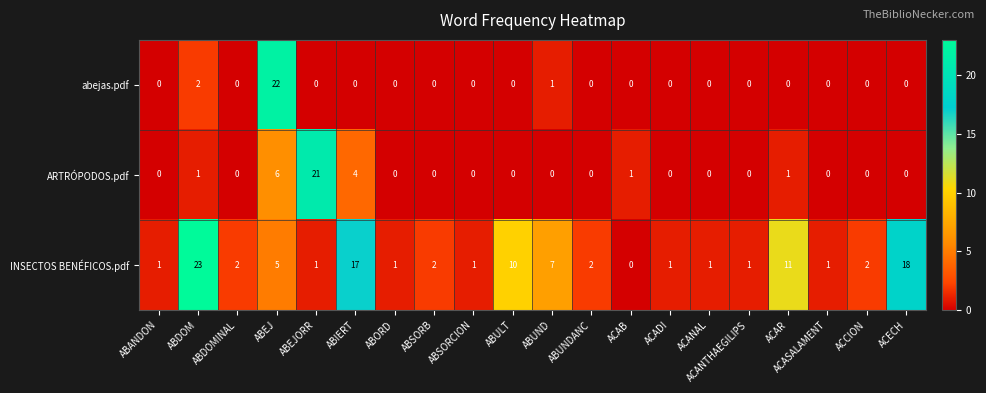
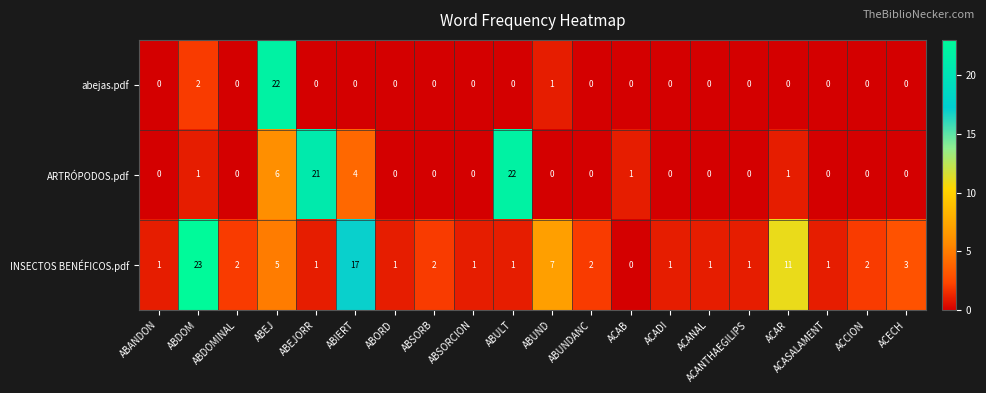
  {
    "abejas.pdf": {
      "ABANDON": 0,
      "ABDOM": 2,
      "ABDOMINAL": 0,
      "ABEJ": 22,
      "ABEJORR": 0,
      "ABIERT": 0,
      "ABORD": 0,
      "ABSORB": 0,
      "ABSORCION": 0,
      "ABULT": 0,
      "ABUND": 1,
      "ABUNDANC": 0,
      "ACAB": 0,
      "ACADI": 0,
      "ACANAL": 0,
      "ACANTHAEGILIPS": 0,
      "ACAR": 0,
      "ACASALAMENT": 0,
      "ACCION": 0,
      "ACECH": 0
    },
    "ARTRÓPODOS.pdf": {
      "ABANDON": 0,
      "ABDOM": 1,
      "ABDOMINAL": 0,
      "ABEJ": 6,
      "ABEJORR": 21,
      "ABIERT": 4,
      "ABORD": 0,
      "ABSORB": 0,
      "ABSORCION": 0,
-     "ABULT": 0,
+     "ABULT": 22,
      "ABUND": 0,
      "ABUNDANC": 0,
      "ACAB": 1,
      "ACADI": 0,
      "ACANAL": 0,
      "ACANTHAEGILIPS": 0,
      "ACAR": 1,
      "ACASALAMENT": 0,
      "ACCION": 0,
      "ACECH": 0
    },
    "INSECTOS BENÉFICOS.pdf": {
      "ABANDON": 1,
      "ABDOM": 23,
      "ABDOMINAL": 2,
      "ABEJ": 5,
      "ABEJORR": 1,
      "ABIERT": 17,
      "ABORD": 1,
      "ABSORB": 2,
      "ABSORCION": 1,
-     "ABULT": 10,
+     "ABULT": 1,
      "ABUND": 7,
      "ABUNDANC": 2,
      "ACAB": 0,
      "ACADI": 1,
      "ACANAL": 1,
      "ACANTHAEGILIPS": 1,
      "ACAR": 11,
      "ACASALAMENT": 1,
      "ACCION": 2,
-     "ACECH": 18
+     "ACECH": 3
    }
  }
